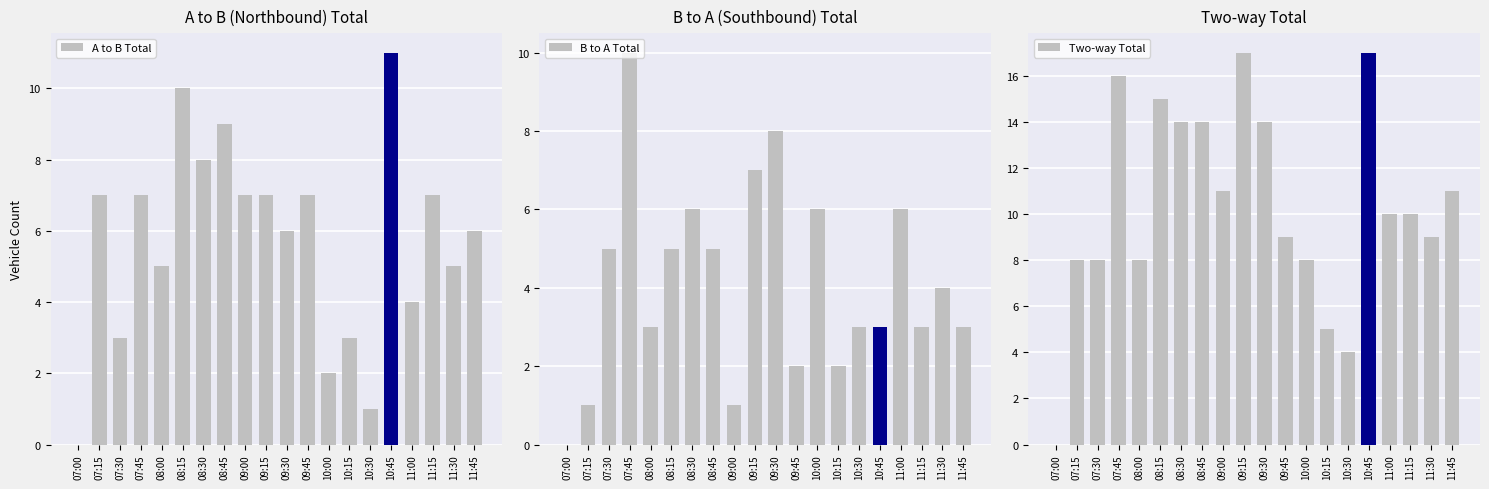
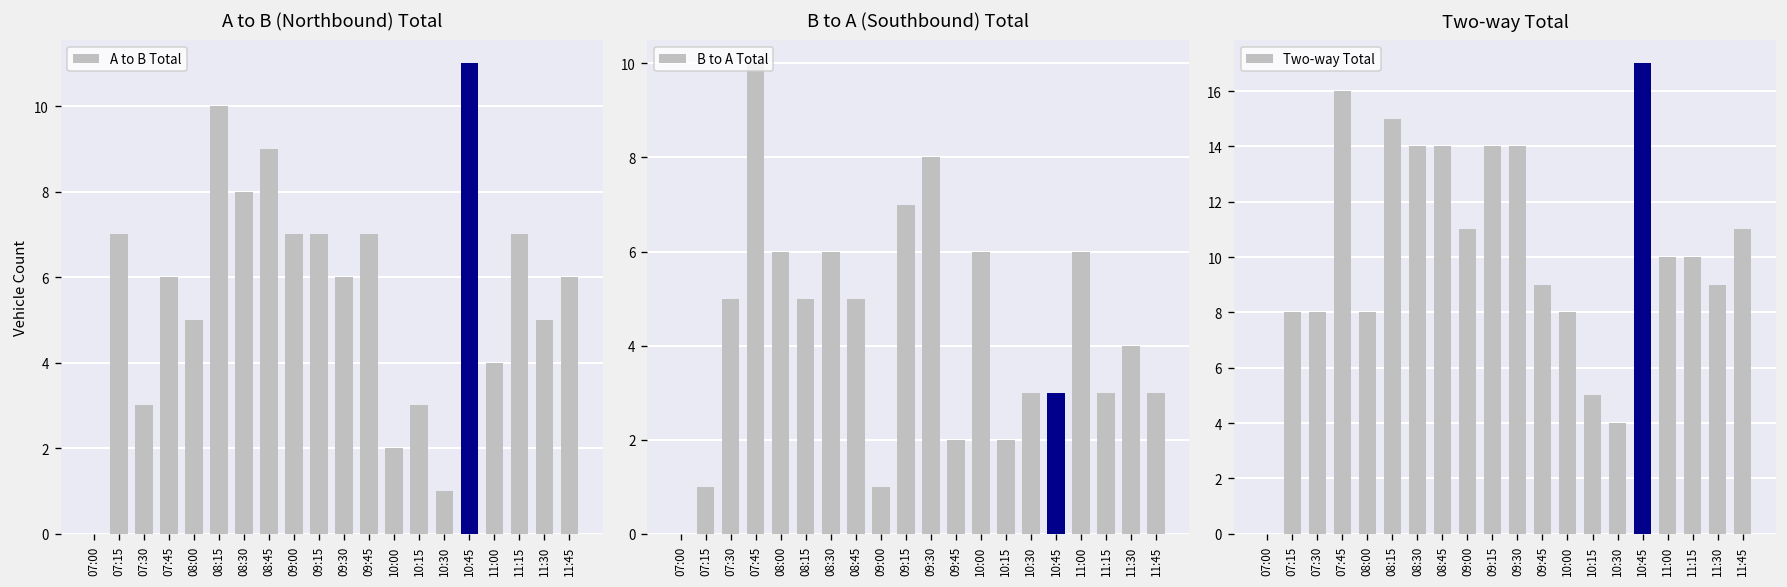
  {
    "A to B (Northbound) Total": {
      "07:00": 0,
      "07:15": 7,
      "07:30": 3,
-     "07:45": 7,
+     "07:45": 6,
      "08:00": 5,
      "08:15": 10,
      "08:30": 8,
      "08:45": 9,
      "09:00": 7,
      "09:15": 7,
      "09:30": 6,
      "09:45": 7,
      "10:00": 2,
      "10:15": 3,
      "10:30": 1,
      "10:45": 11,
      "11:00": 4,
      "11:15": 7,
      "11:30": 5,
      "11:45": 6
    },
    "B to A (Southbound) Total": {
      "07:00": 0,
      "07:15": 1,
      "07:30": 5,
-     "08:00": 3,
+     "08:00": 6,
      "08:15": 5,
      "08:30": 6,
      "08:45": 5,
      "09:00": 1,
      "09:15": 7,
      "09:30": 8,
      "09:45": 2,
      "10:00": 6,
      "10:15": 2,
      "10:30": 3,
      "10:45": 3,
      "11:00": 6,
      "11:15": 3,
      "11:30": 4,
      "11:45": 3
    },
    "Two-way Total": {
      "07:00": 0,
      "07:15": 8,
      "07:30": 8,
      "07:45": 16,
      "08:00": 8,
      "08:15": 15,
      "08:30": 14,
      "08:45": 14,
      "09:00": 11,
-     "09:15": 17,
+     "09:15": 14,
      "09:30": 14,
      "09:45": 9,
      "10:00": 8,
      "10:15": 5,
      "10:30": 4,
      "10:45": 17,
      "11:00": 10,
      "11:15": 10,
      "11:30": 9,
      "11:45": 11
    }
  }
